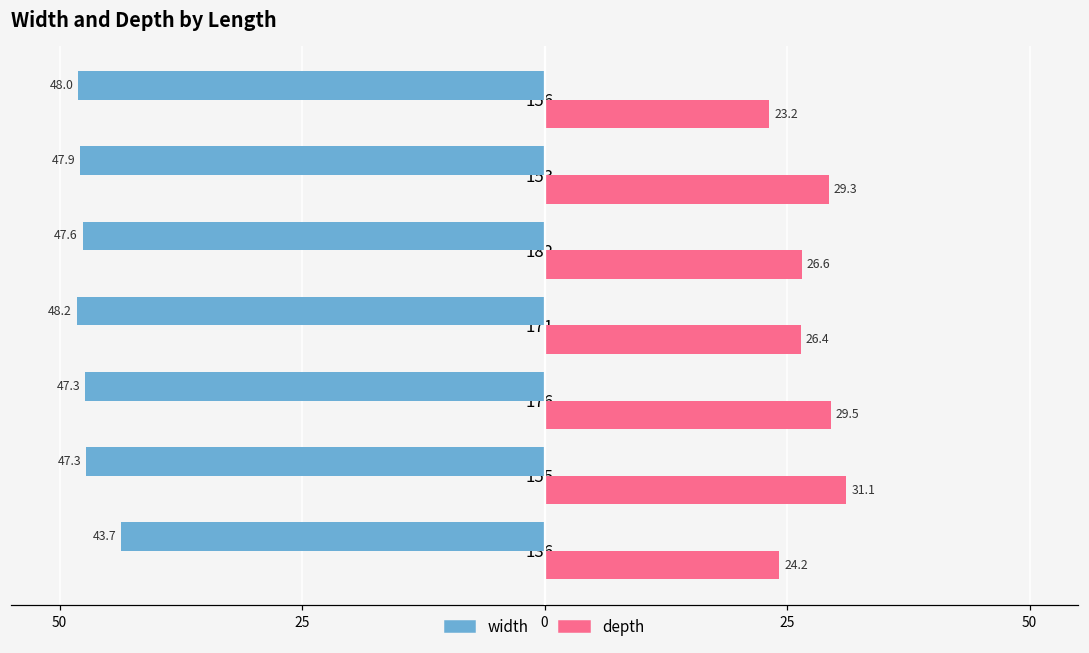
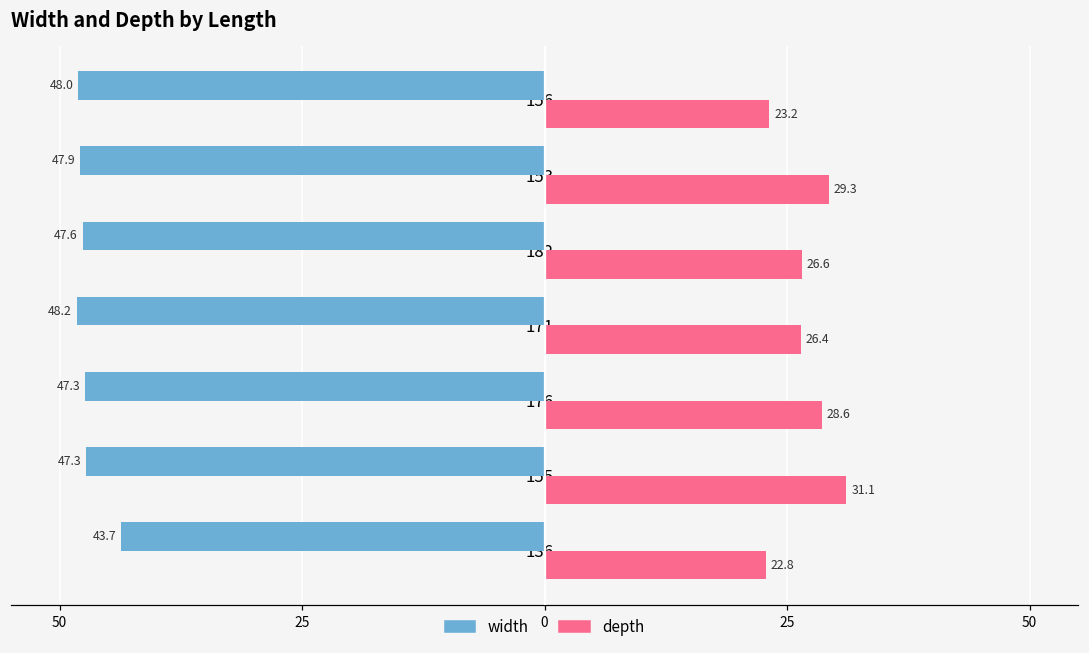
  {
    "depth": {
      "156": 23.2,
      "153": 29.3,
      "182": 26.6,
      "171": 26.4,
-     "176": 29.5,
+     "176": 28.6,
      "155": 31.1,
-     "136": 24.2
+     "136": 22.8
    }
  }
